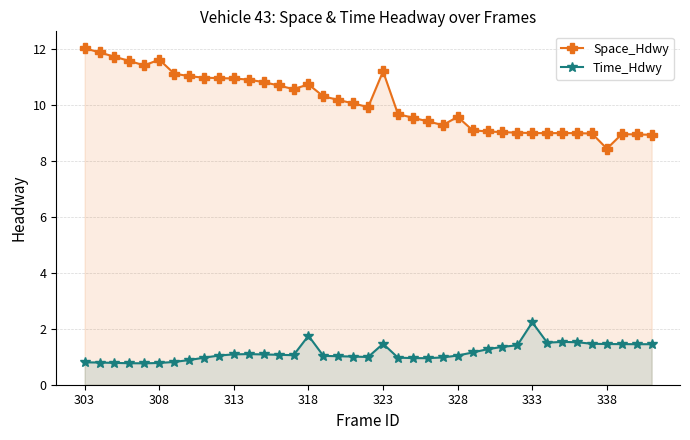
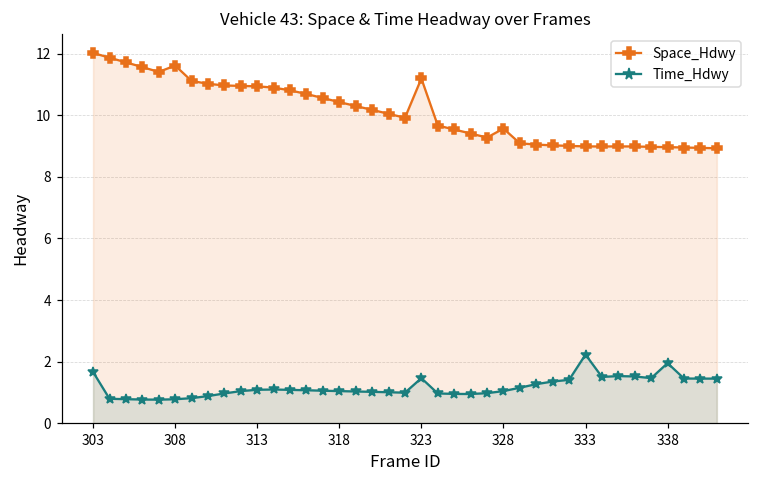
  {
    "Space_Hdwy": {
      "303": 12.0,
      "308": 11.6,
      "313": 10.9,
-     "318": 10.7,
+     "318": 10.4,
      "323": 11.2,
      "328": 9.6,
      "333": 9.0,
-     "338": 8.4
+     "338": 9.0
    },
    "Time_Hdwy": {
-     "303": 0.8,
+     "303": 1.7,
      "308": 0.8,
      "313": 1.1,
-     "318": 1.8,
+     "318": 1.0,
      "323": 1.5,
      "328": 1.0,
      "333": 2.2,
-     "338": 1.5
+     "338": 2.0
    }
  }
